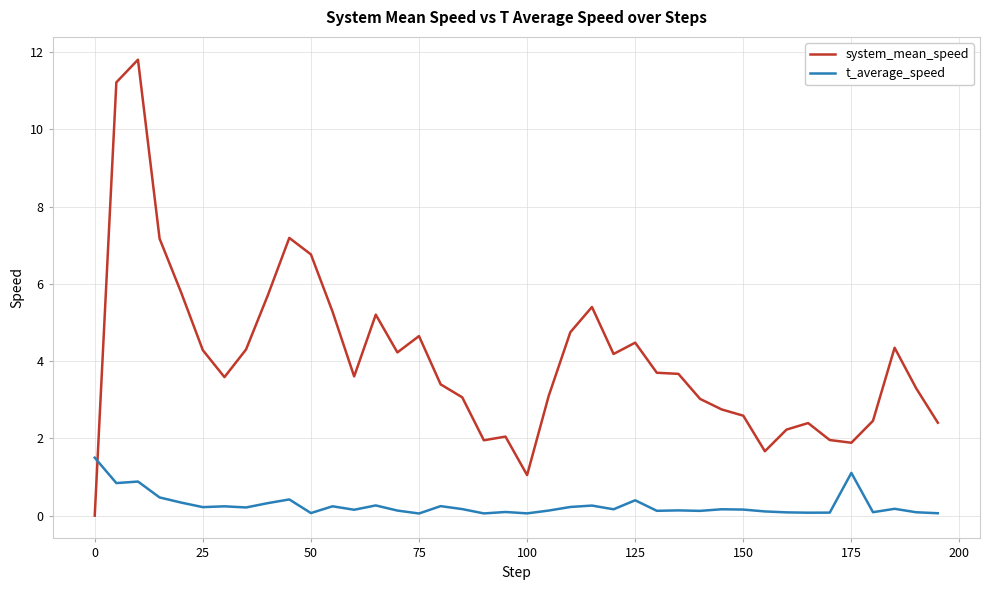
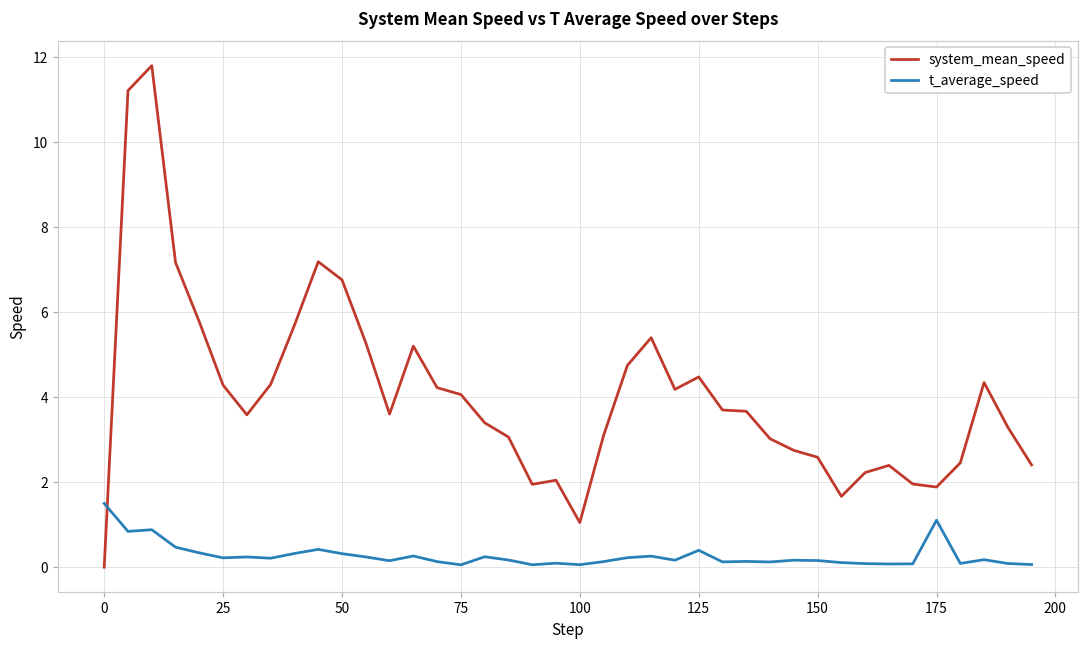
  {
    "system_mean_speed": {
      "0": 0.0,
      "25": 4.3,
      "50": 6.8,
-     "75": 4.6,
+     "75": 4.1,
      "100": 1.1,
      "125": 4.5,
      "150": 2.6,
      "175": 1.9
    },
    "t_average_speed": {
      "0": 1.5,
      "25": 0.2,
-     "50": 0.1,
+     "50": 0.3,
      "75": 0.1,
      "100": 0.1,
      "125": 0.4,
      "150": 0.2,
      "175": 1.1
    }
  }
